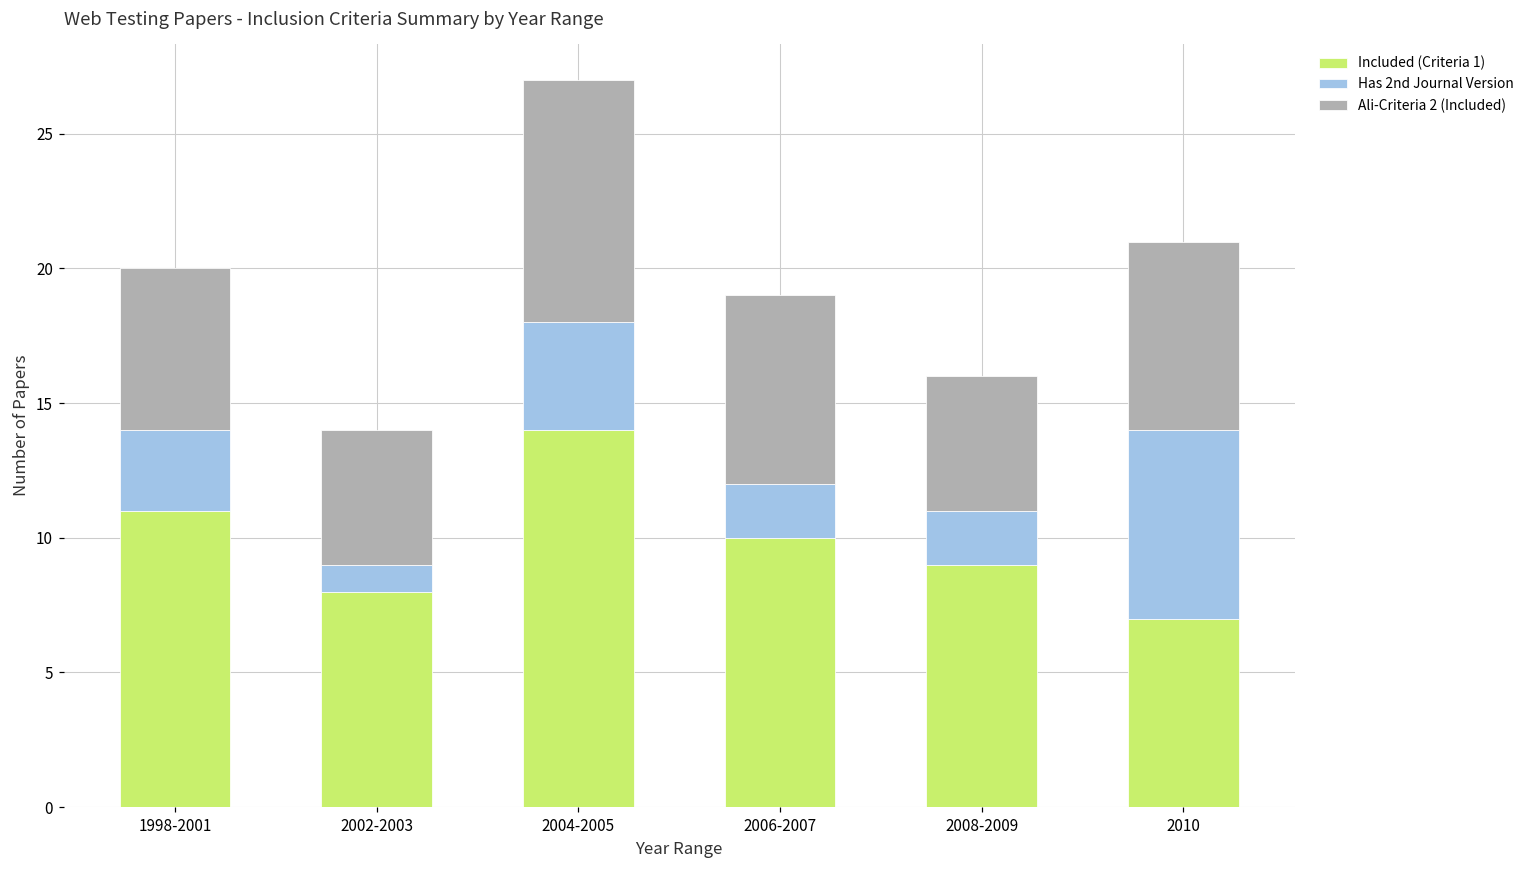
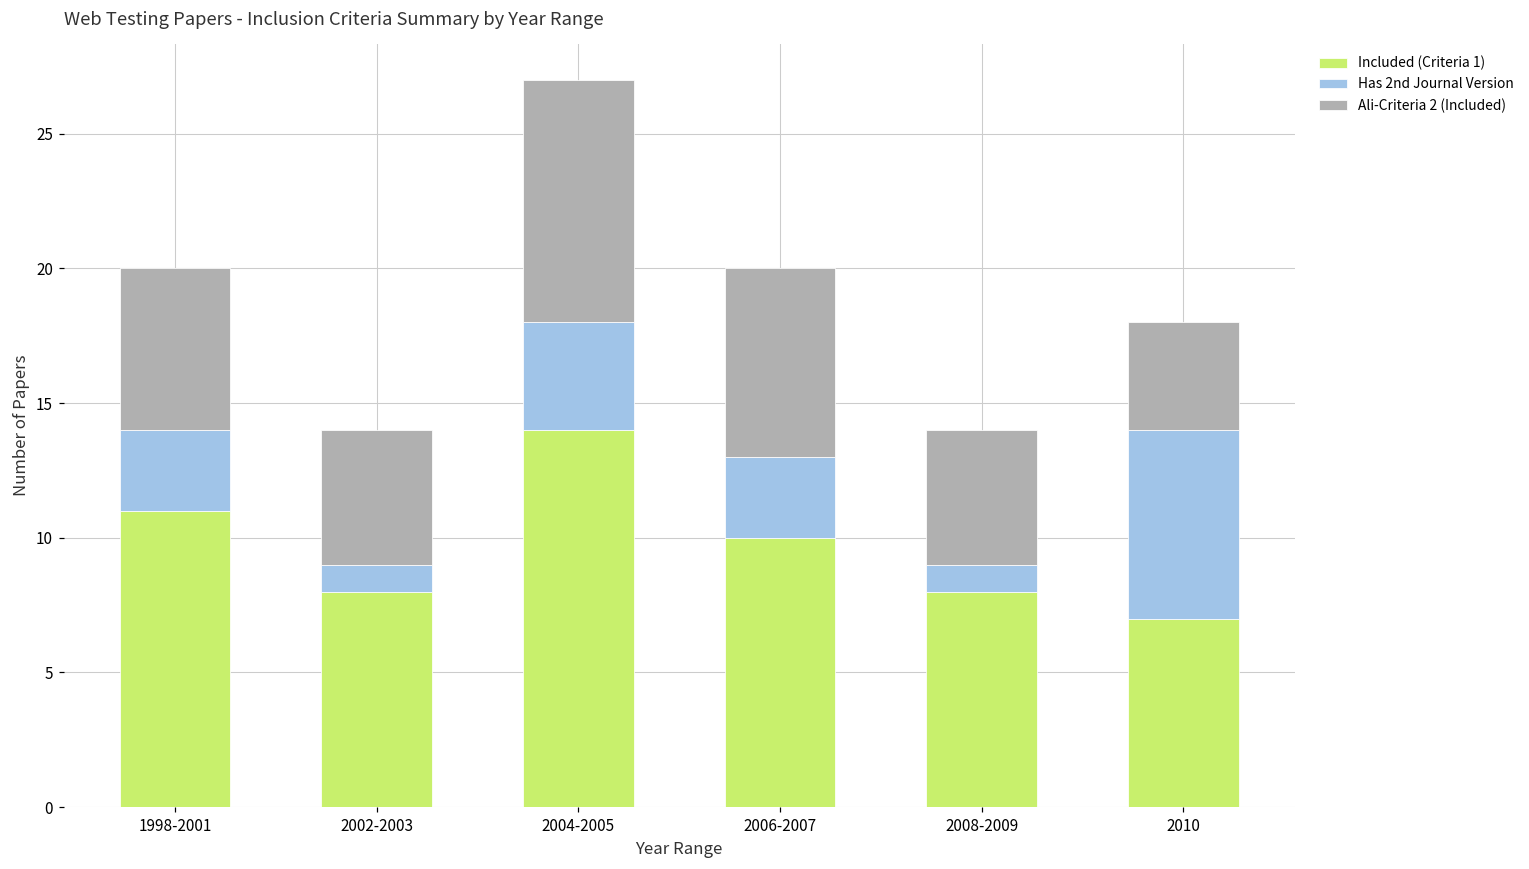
  {
    "Included (Criteria 1)": {
      "1998-2001": 11,
      "2002-2003": 8,
      "2004-2005": 14,
      "2006-2007": 10,
-     "2008-2009": 9,
+     "2008-2009": 8,
      "2010": 7
    },
    "Has 2nd Journal Version": {
      "1998-2001": 3,
      "2002-2003": 1,
      "2004-2005": 4,
-     "2006-2007": 2,
-     "2008-2009": 2,
+     "2006-2007": 3,
+     "2008-2009": 1,
      "2010": 7
    },
    "Ali-Criteria 2 (Included)": {
      "1998-2001": 6,
      "2002-2003": 5,
      "2004-2005": 9,
      "2006-2007": 7,
      "2008-2009": 5,
-     "2010": 7
+     "2010": 4
    }
  }
